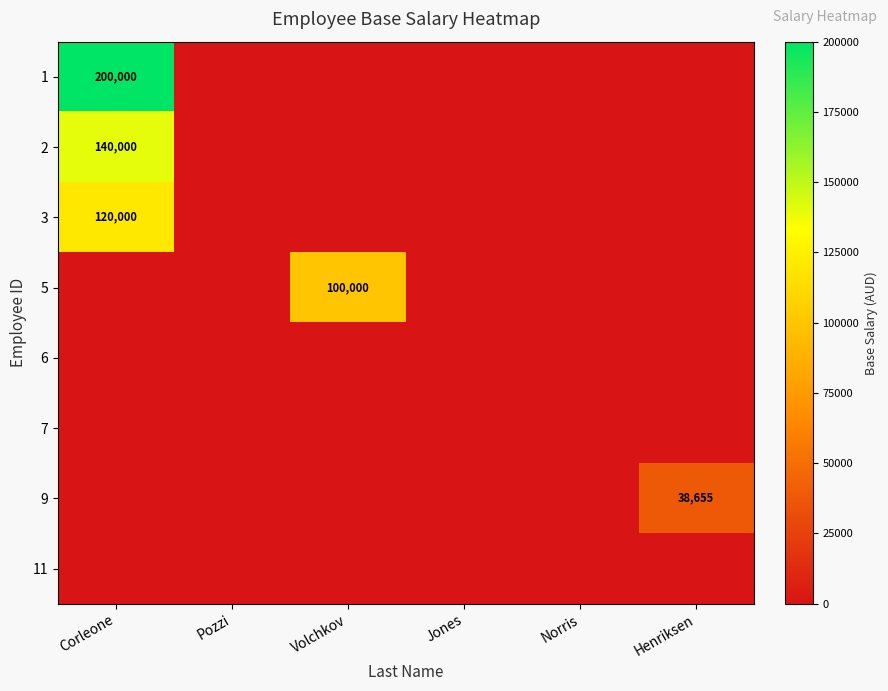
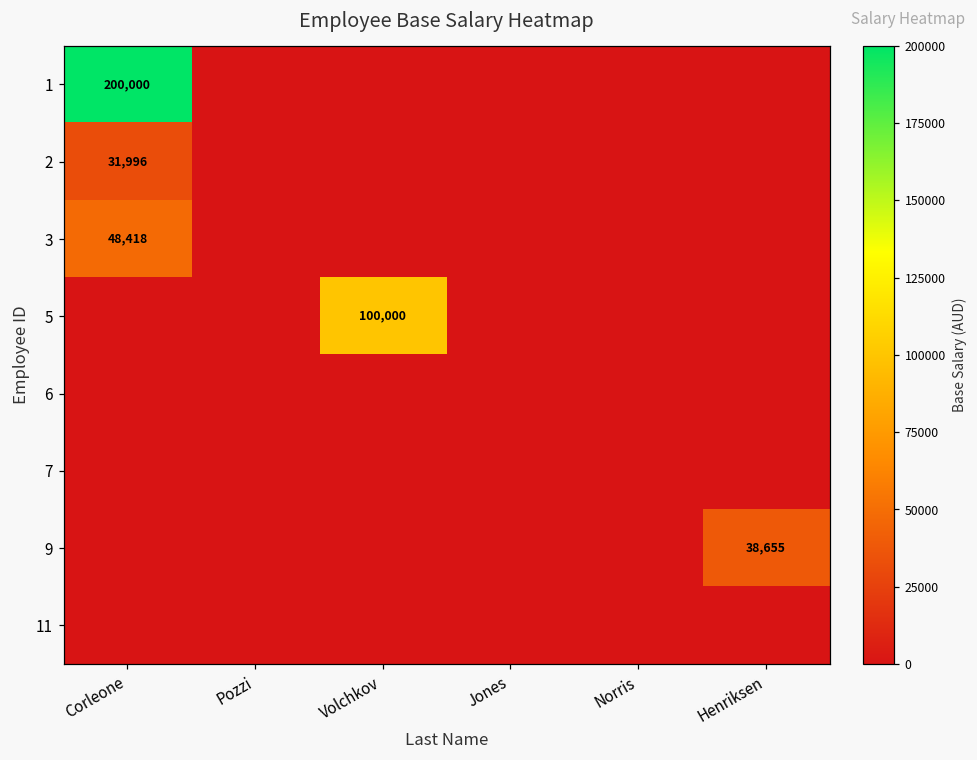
  {
    "1": {
      "Corleone": "200,000"
    },
    "2": {
-     "Corleone": "140,000"
+     "Corleone": "31,996"
    },
    "3": {
-     "Corleone": "120,000"
+     "Corleone": "48,418"
    },
    "5": {
      "Volchkov": "100,000"
    },
    "9": {
      "Henriksen": "38,655"
    }
  }
